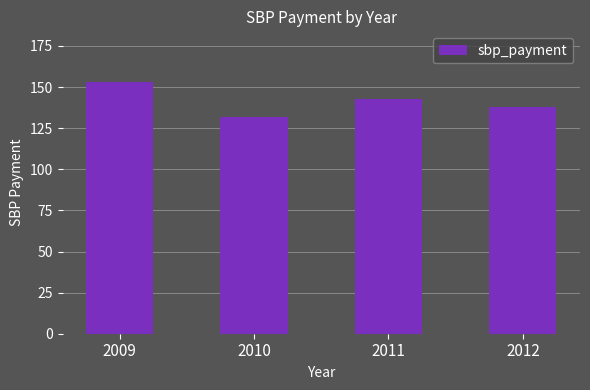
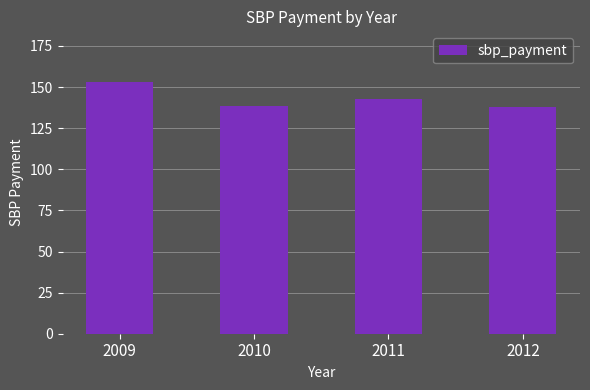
  {
    "2009": 153,
-   "2010": 132,
+   "2010": 139,
    "2011": 143,
    "2012": 138
  }
